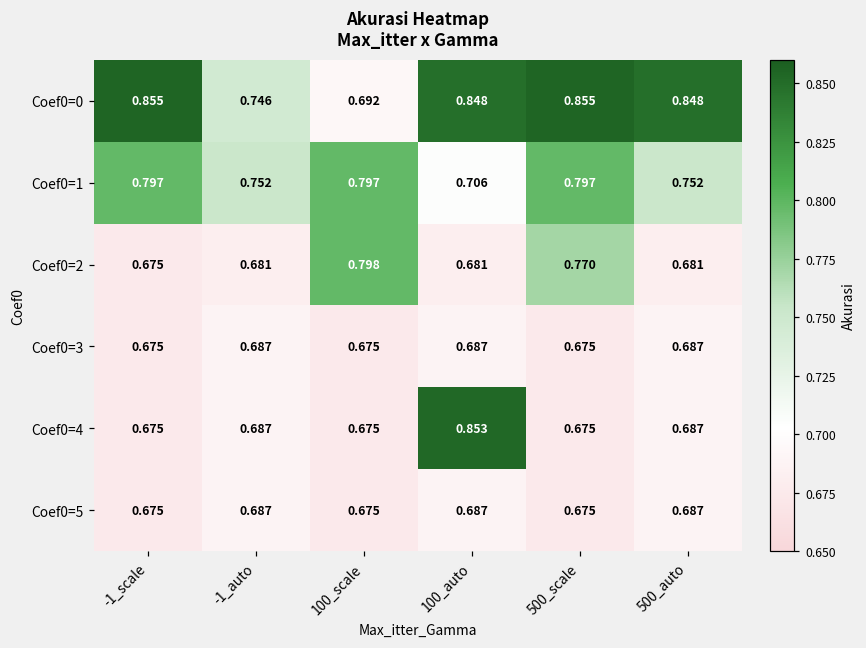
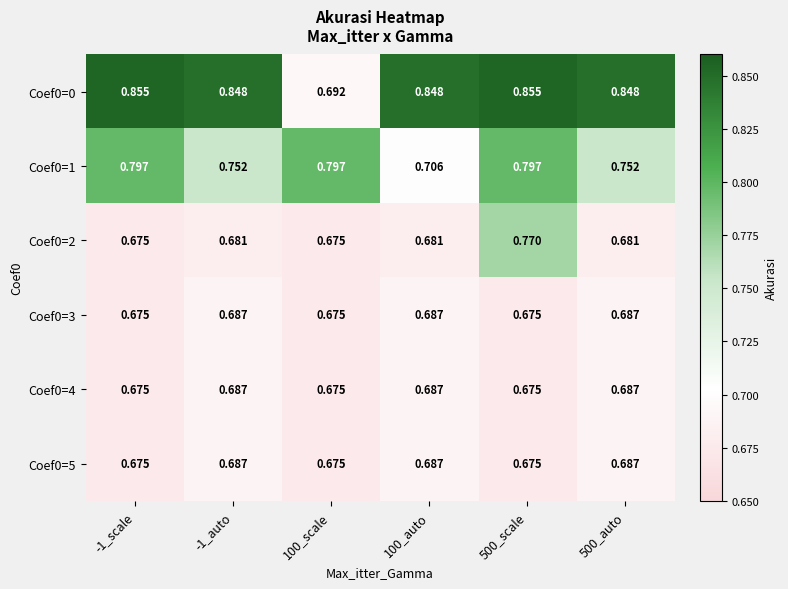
  {
    "Coef0=0": {
      "-1_scale": 0.855,
-     "-1_auto": 0.746,
+     "-1_auto": 0.848,
      "100_scale": 0.692,
      "100_auto": 0.848,
      "500_scale": 0.855,
      "500_auto": 0.848
    },
    "Coef0=1": {
      "-1_scale": 0.797,
      "-1_auto": 0.752,
      "100_scale": 0.797,
      "100_auto": 0.706,
      "500_scale": 0.797,
      "500_auto": 0.752
    },
    "Coef0=2": {
      "-1_scale": 0.675,
      "-1_auto": 0.681,
-     "100_scale": 0.798,
+     "100_scale": 0.675,
      "100_auto": 0.681,
      "500_scale": 0.770,
      "500_auto": 0.681
    },
    "Coef0=3": {
      "-1_scale": 0.675,
      "-1_auto": 0.687,
      "100_scale": 0.675,
      "100_auto": 0.687,
      "500_scale": 0.675,
      "500_auto": 0.687
    },
    "Coef0=4": {
      "-1_scale": 0.675,
      "-1_auto": 0.687,
      "100_scale": 0.675,
-     "100_auto": 0.853,
+     "100_auto": 0.687,
      "500_scale": 0.675,
      "500_auto": 0.687
    },
    "Coef0=5": {
      "-1_scale": 0.675,
      "-1_auto": 0.687,
      "100_scale": 0.675,
      "100_auto": 0.687,
      "500_scale": 0.675,
      "500_auto": 0.687
    }
  }
